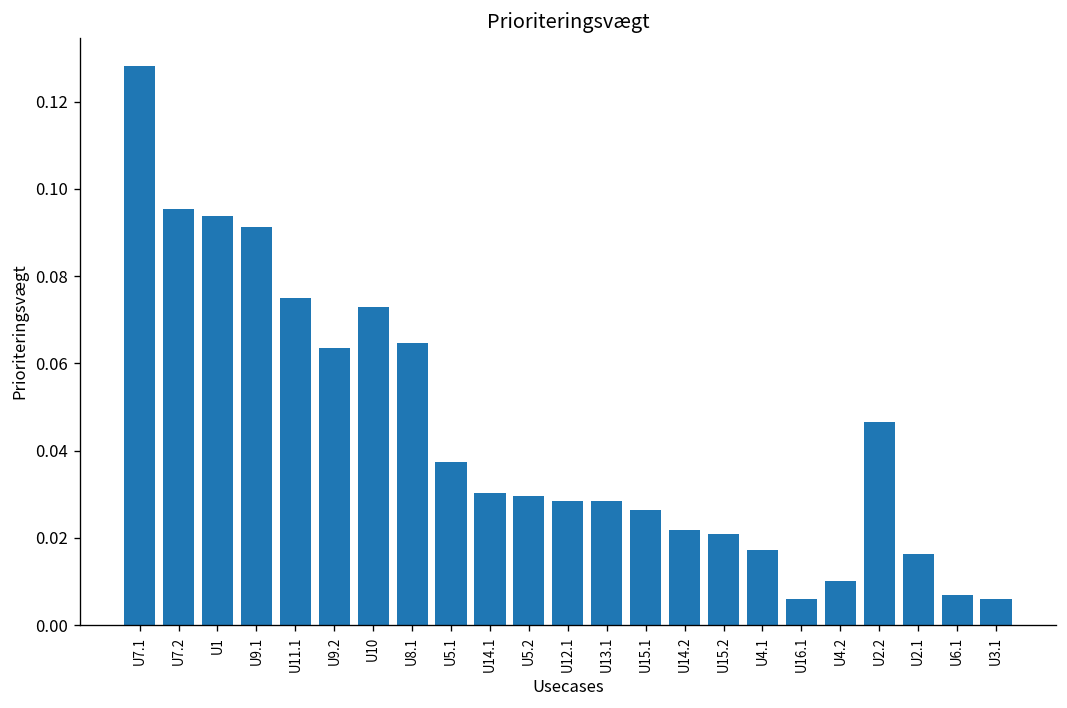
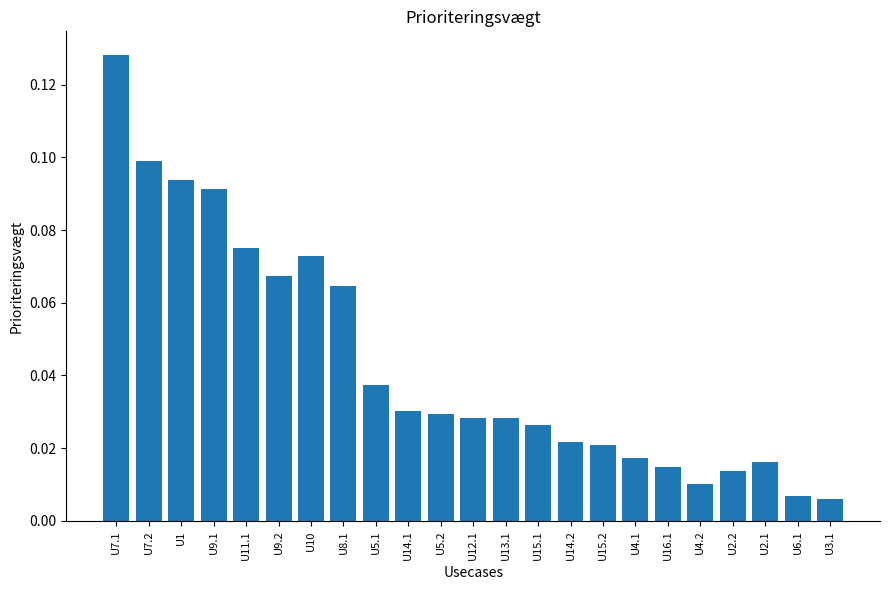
  {
    "U7.1": 0.128,
-   "U7.2": 0.095,
+   "U7.2": 0.099,
    "U1": 0.094,
    "U9.1": 0.091,
    "U11.1": 0.075,
-   "U9.2": 0.064,
+   "U9.2": 0.067,
    "U10": 0.073,
    "U8.1": 0.065,
    "U5.1": 0.037,
    "U14.1": 0.030,
    "U5.2": 0.030,
    "U12.1": 0.028,
    "U13.1": 0.028,
    "U15.1": 0.026,
    "U14.2": 0.022,
    "U15.2": 0.021,
    "U4.1": 0.017,
-   "U16.1": 0.006,
+   "U16.1": 0.015,
    "U4.2": 0.010,
-   "U2.2": 0.047,
+   "U2.2": 0.014,
    "U2.1": 0.016,
    "U6.1": 0.007,
    "U3.1": 0.006
  }
